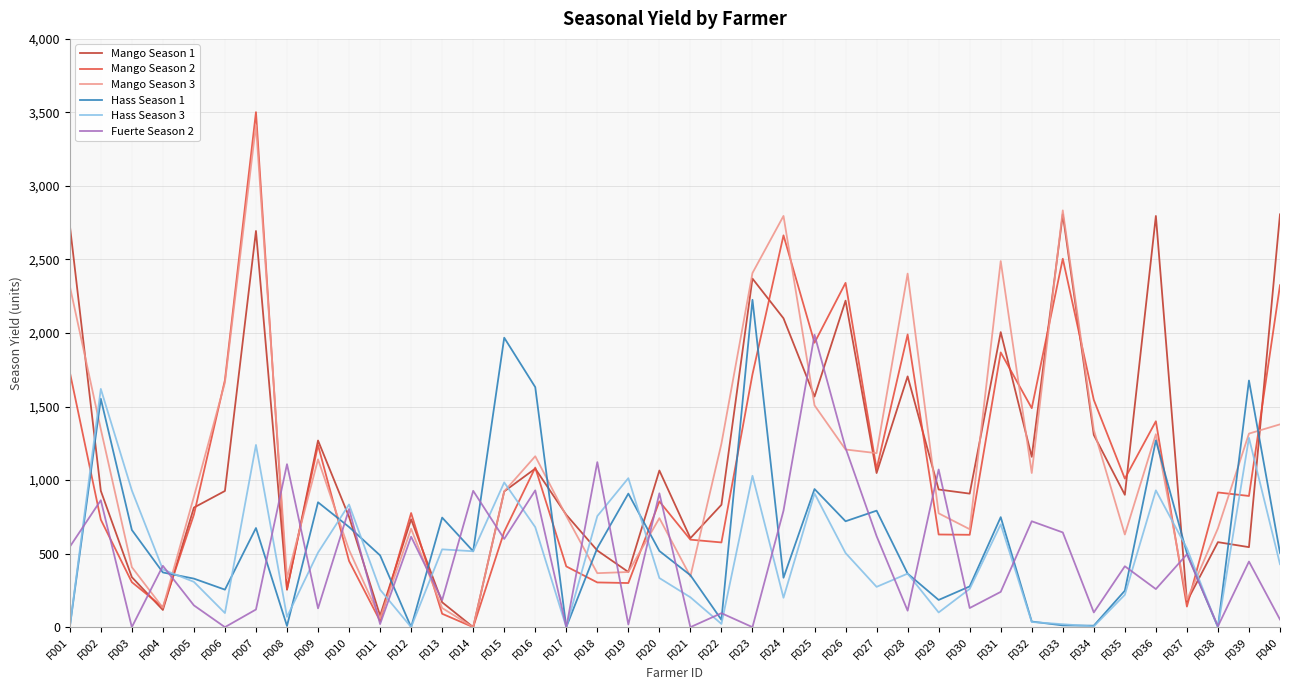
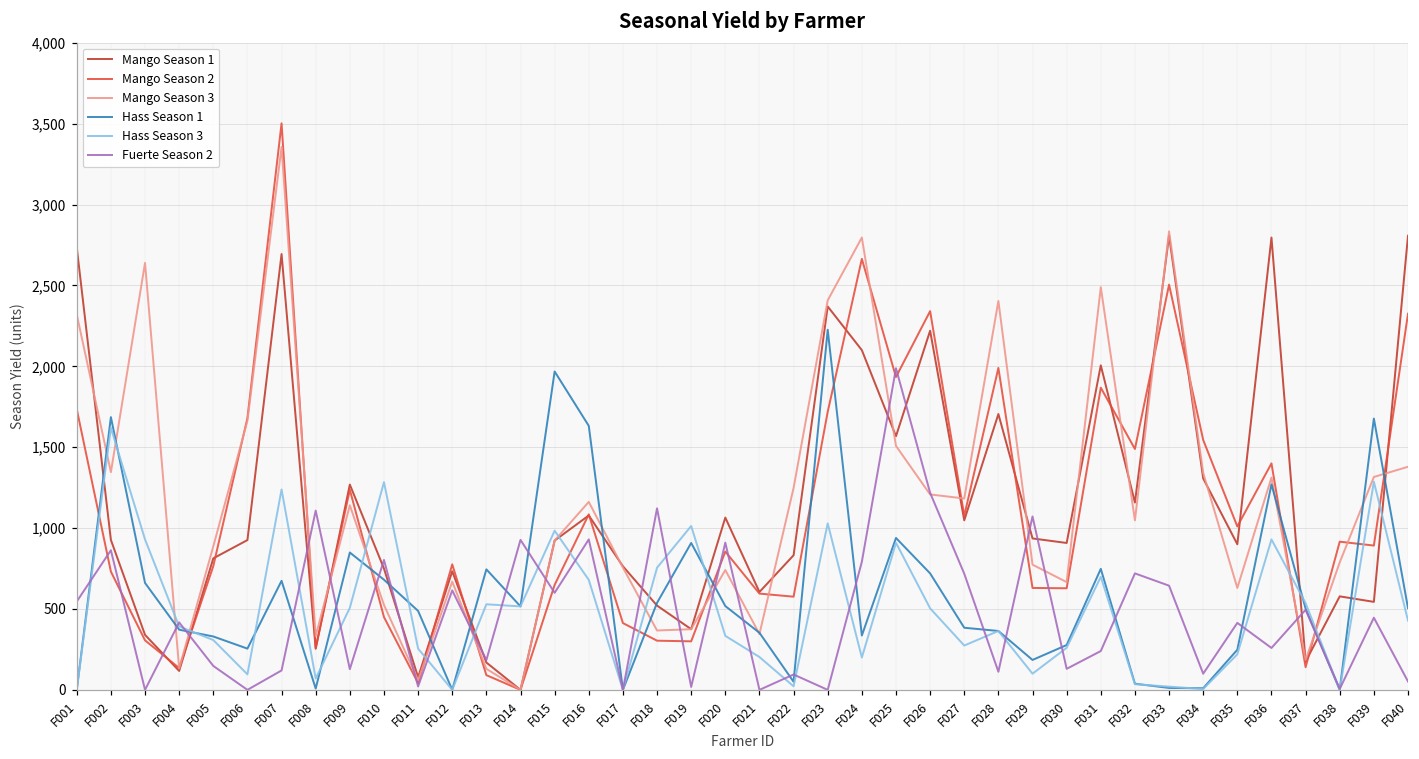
  {
    "Mango Season 3": {
      "F001": "2,320",
      "F002": "1,350",
-     "F003": "410",
+     "F003": "2,640",
      "F005": "890",
-     "F007": "3,410",
+     "F007": "3,360",
      "F008": "330",
      "F009": "1,140",
      "F010": "530",
      "F011": "60",
      "F012": "670",
      "F013": "130",
      "F016": "1,160",
      "F018": "370",
      "F020": "740",
      "F022": "1,250",
      "F023": "2,410",
      "F024": "2,800",
      "F025": "1,510",
      "F027": "1,180",
      "F028": "2,400",
      "F029": "770",
      "F030": "670",
      "F031": "2,490",
      "F032": "1,050",
      "F033": "2,830",
      "F034": "1,340",
      "F035": "630",
      "F036": "1,310",
-     "F038": "670",
+     "F038": "790",
      "F039": "1,320",
      "F040": "1,380"
    },
    "Hass Season 1": {
-     "F002": "1,550",
+     "F002": "1,690",
      "F003": "660",
      "F004": "370",
      "F005": "330",
      "F006": "260",
      "F007": "670",
      "F008": "10",
      "F009": "850",
      "F010": "680",
      "F011": "490",
      "F013": "750",
      "F015": "1,970",
      "F016": "1,630",
      "F019": "910",
      "F020": "520",
      "F022": "50",
      "F023": "2,230",
      "F024": "340",
      "F025": "940",
      "F026": "720",
-     "F027": "790",
+     "F027": "380",
      "F029": "190",
      "F031": "750",
      "F035": "250",
      "F036": "1,270",
      "F039": "1,680",
      "F040": "510"
    },
    "Hass Season 3": {
      "F002": "1,620",
      "F003": "930",
      "F004": "390",
      "F005": "310",
      "F006": "100",
      "F007": "1,240",
      "F008": "70",
      "F009": "510",
-     "F010": "830",
+     "F010": "1,280",
      "F011": "260",
      "F013": "530",
      "F015": "980",
      "F016": "680",
      "F018": "760",
      "F019": "1,010",
      "F020": "330",
      "F021": "200",
      "F022": "20",
      "F023": "1,030",
      "F024": "200",
      "F025": "910",
      "F026": "500",
      "F027": "270",
      "F029": "100",
      "F031": "700",
      "F035": "220",
      "F036": "930",
      "F037": "540",
      "F039": "1,290",
      "F040": "430"
    },
    "Fuerte Season 2": {
      "F001": "550",
      "F002": "860",
      "F003": "0",
      "F004": "420",
      "F005": "150",
      "F006": "0",
      "F007": "120",
      "F008": "1,110",
      "F009": "130",
      "F010": "800",
      "F011": "20",
      "F012": "620",
      "F014": "930",
      "F015": "600",
      "F016": "930",
      "F018": "1,120",
      "F019": "20",
      "F020": "910",
      "F021": "0",
      "F022": "100",
      "F023": "0",
      "F024": "790",
      "F025": "1,990",
-     "F027": "620",
+     "F027": "720",
      "F028": "110",
      "F029": "1,070",
      "F030": "130",
      "F031": "240",
      "F032": "720",
      "F033": "640",
      "F034": "100",
      "F035": "410",
      "F036": "260",
      "F039": "450",
      "F040": "50"
    }
  }
